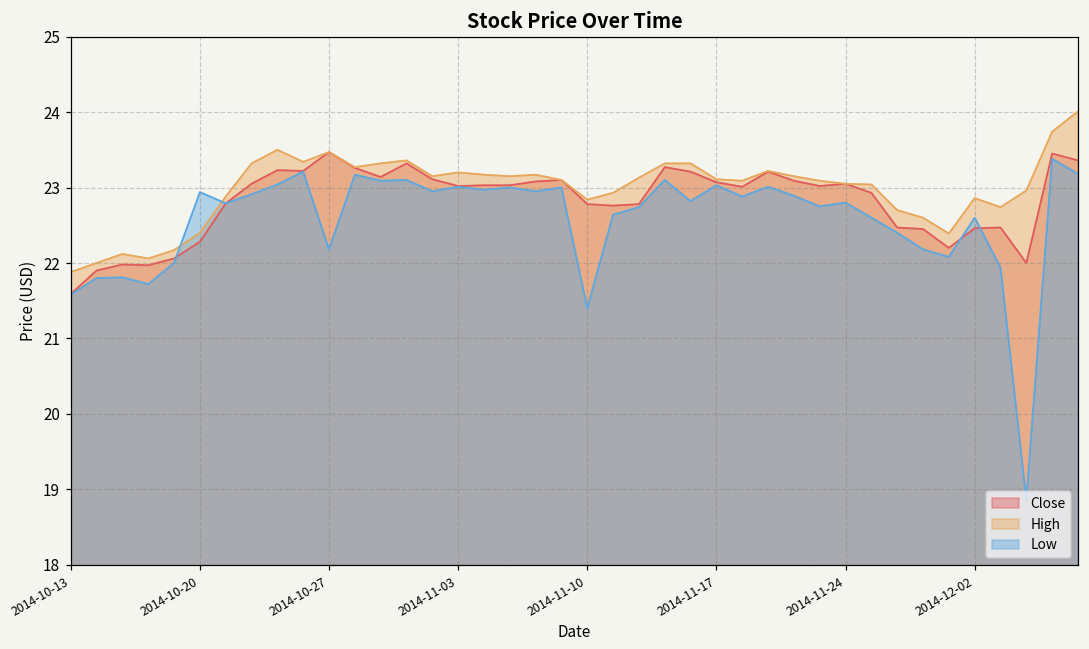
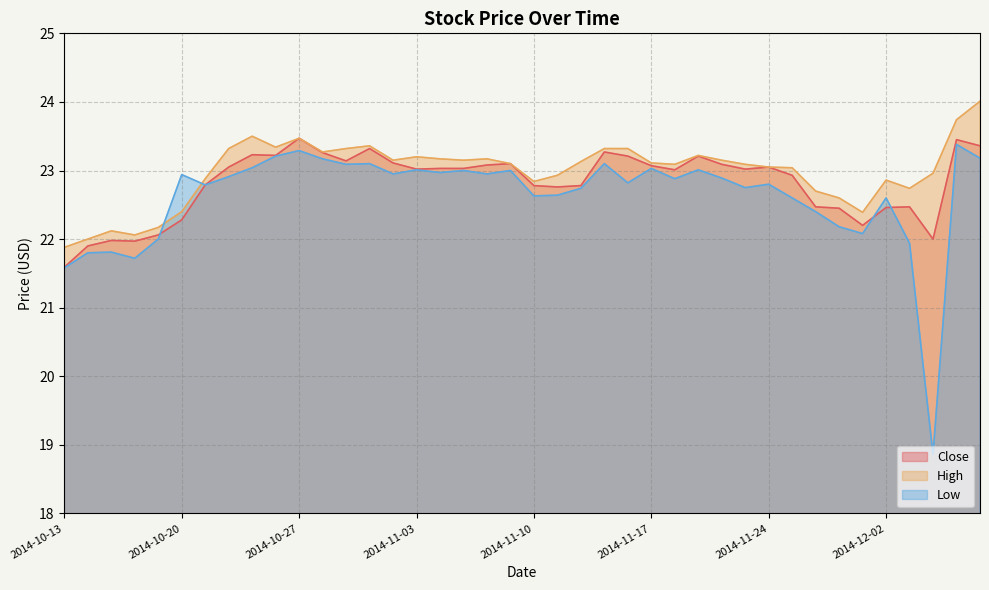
  {
    "Low": {
      "2014-10-20": 22.9,
-     "2014-10-27": 22.2,
-     "2014-11-10": 21.4,
+     "2014-10-27": 23.3,
+     "2014-11-10": 22.6,
      "2014-11-17": 23.0,
      "2014-11-24": 22.8,
      "2014-12-02": 22.6
    }
  }
